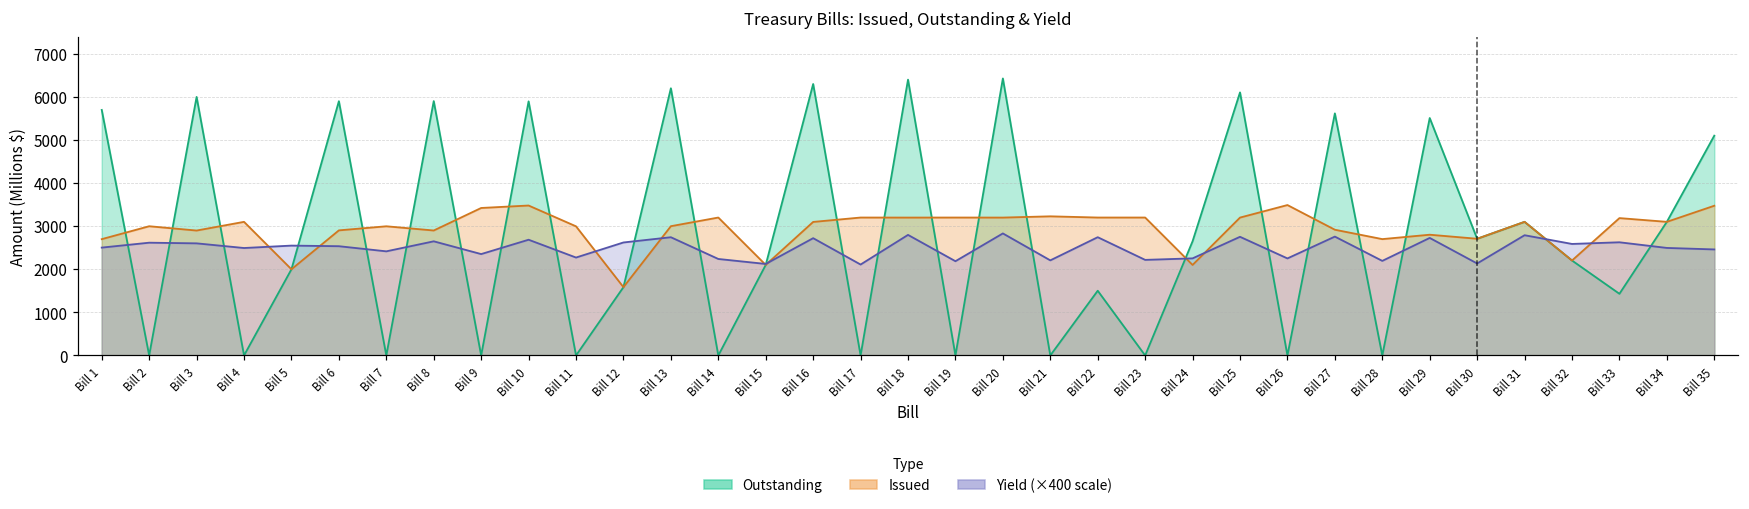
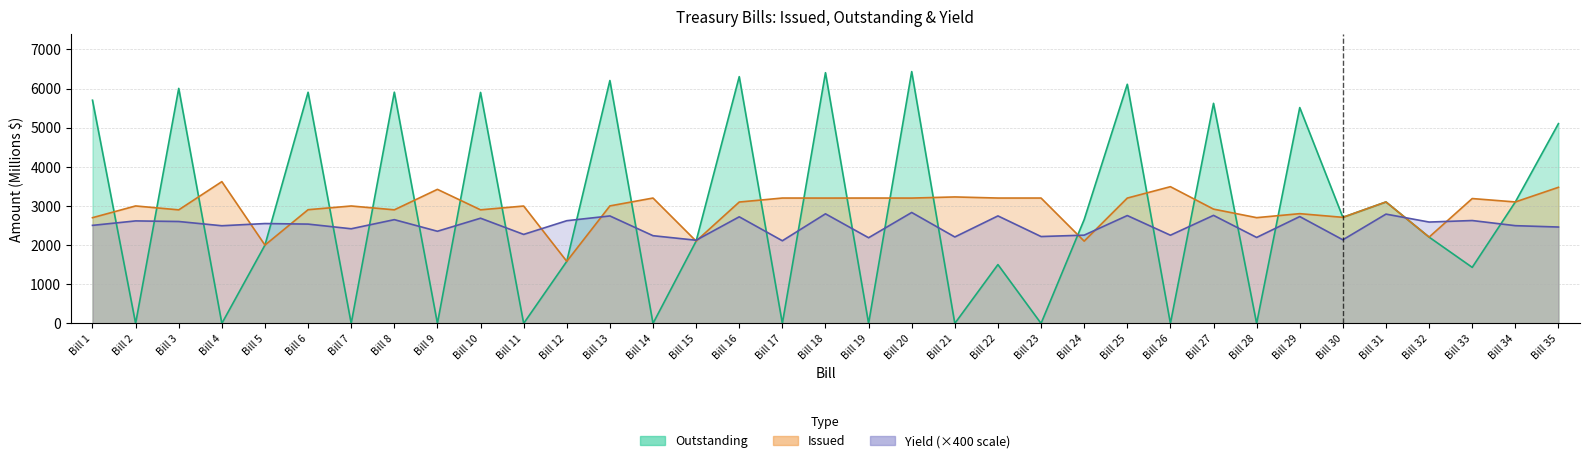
  {
    "Outstanding": {
      "Bill 1": 5700,
      "Bill 2": 0,
      "Bill 3": 6000,
      "Bill 4": 0,
      "Bill 6": 5900,
      "Bill 7": 0,
      "Bill 8": 5900,
      "Bill 9": 0,
      "Bill 10": 5900,
      "Bill 11": 0,
      "Bill 13": 6200,
      "Bill 14": 0,
      "Bill 16": 6300,
      "Bill 17": 0,
      "Bill 18": 6400,
      "Bill 19": 0,
      "Bill 20": 6400,
      "Bill 21": 0,
      "Bill 22": 1500,
      "Bill 23": 0,
      "Bill 24": 2700,
      "Bill 25": 6100,
      "Bill 26": 0,
      "Bill 27": 5600,
      "Bill 28": 0,
      "Bill 29": 5500,
      "Bill 33": 1400,
      "Bill 35": 5100
    },
    "Issued": {
      "Bill 1": 2700,
      "Bill 2": 3000,
      "Bill 3": 2900,
-     "Bill 4": 3100,
+     "Bill 4": 3600,
      "Bill 6": 2900,
      "Bill 7": 3000,
      "Bill 8": 2900,
      "Bill 9": 3400,
-     "Bill 10": 3500,
+     "Bill 10": 2900,
      "Bill 11": 3000,
      "Bill 13": 3000,
      "Bill 14": 3200,
      "Bill 16": 3100,
      "Bill 17": 3200,
      "Bill 18": 3200,
      "Bill 19": 3200,
      "Bill 20": 3200,
      "Bill 21": 3200,
      "Bill 22": 3200,
      "Bill 23": 3200,
      "Bill 24": 2100,
      "Bill 25": 3200,
      "Bill 26": 3500,
      "Bill 27": 2900,
      "Bill 28": 2700,
      "Bill 29": 2800,
      "Bill 33": 3200,
      "Bill 35": 3500
    }
  }
